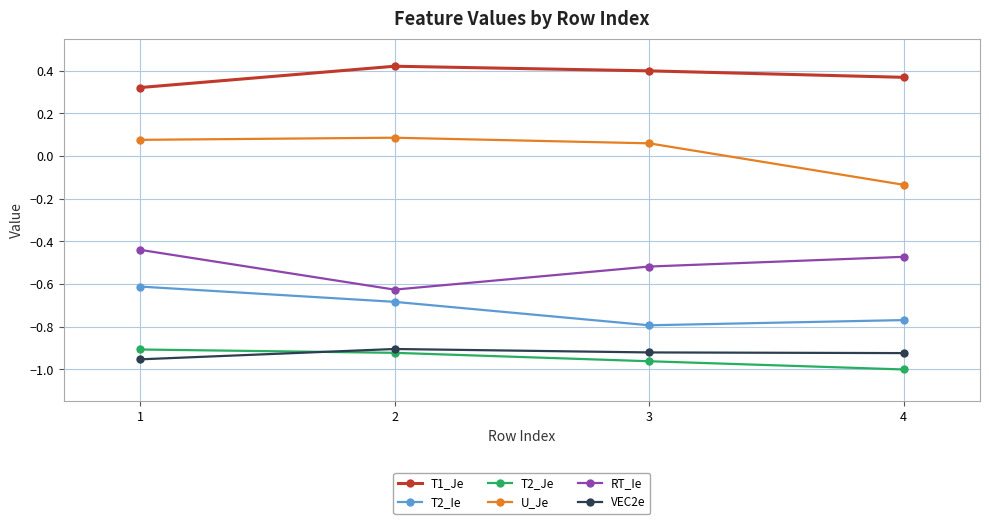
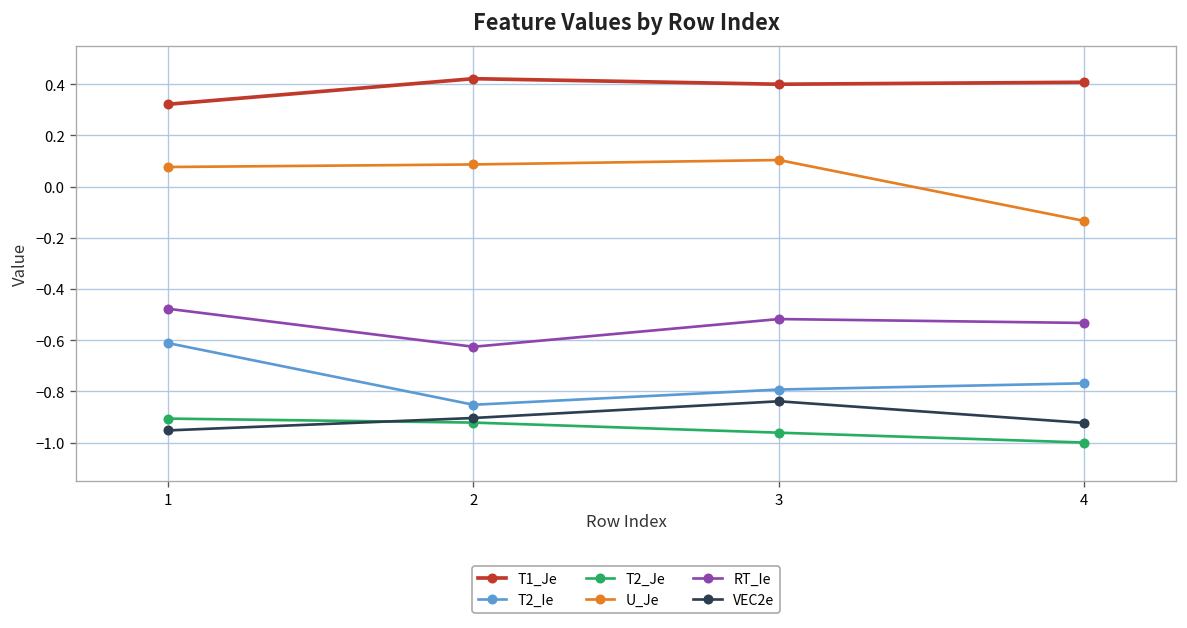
  {
    "T1_Je": {
      "1": 0.32,
      "2": 0.42,
      "3": 0.40,
-     "4": 0.37
+     "4": 0.41
    },
    "T2_Ie": {
      "1": -0.61,
-     "2": -0.68,
+     "2": -0.85,
      "3": -0.79,
      "4": -0.77
    },
    "T2_Je": {
      "1": -0.91,
      "2": -0.92,
      "3": -0.96,
      "4": -1.00
    },
    "U_Je": {
      "1": 0.08,
      "2": 0.09,
-     "3": 0.06,
+     "3": 0.10,
      "4": -0.13
    },
    "RT_Ie": {
-     "1": -0.44,
+     "1": -0.48,
      "2": -0.63,
      "3": -0.52,
-     "4": -0.47
+     "4": -0.53
    },
    "VEC2e": {
      "1": -0.95,
      "2": -0.90,
-     "3": -0.92,
+     "3": -0.84,
      "4": -0.92
    }
  }
